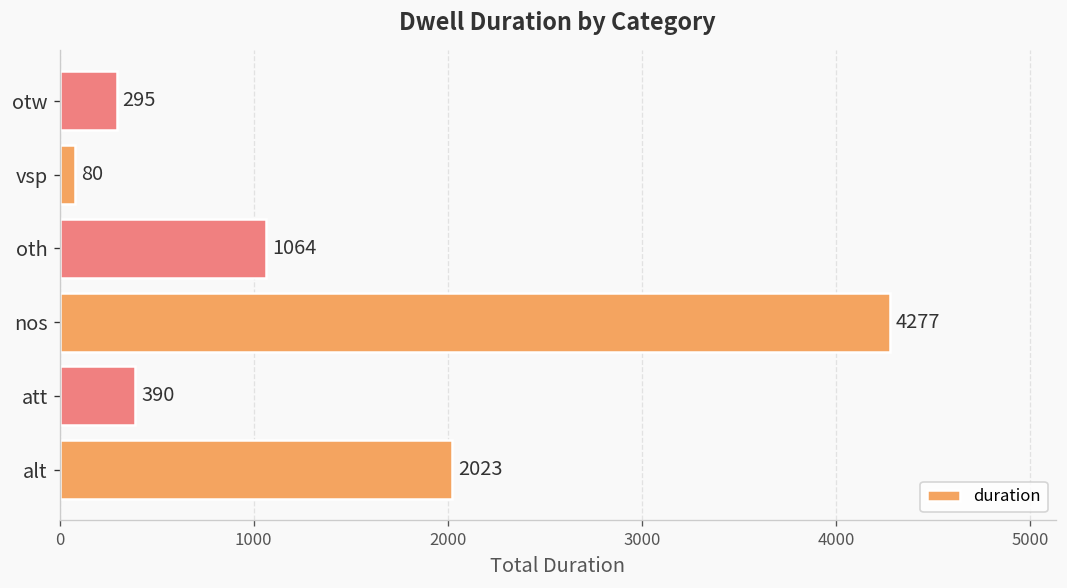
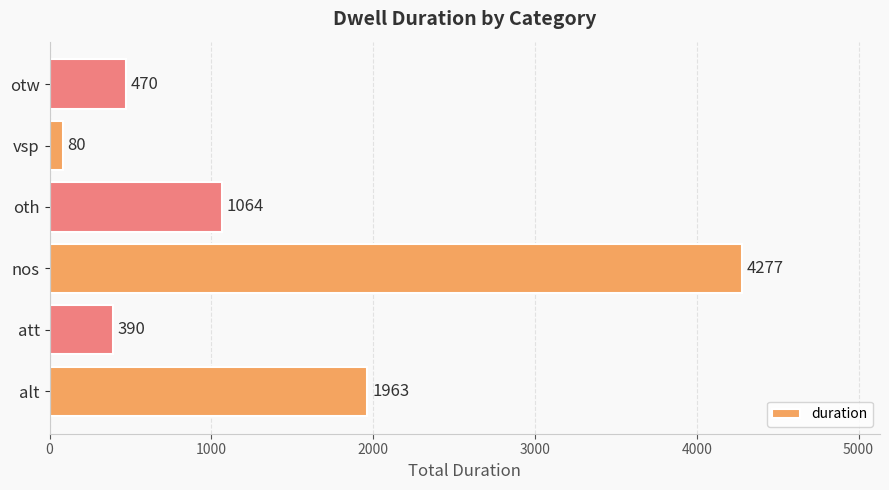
  {
-   "otw": 295,
+   "otw": 470,
    "vsp": 80,
    "oth": 1064,
    "nos": 4277,
    "att": 390,
-   "alt": 2023
+   "alt": 1963
  }
